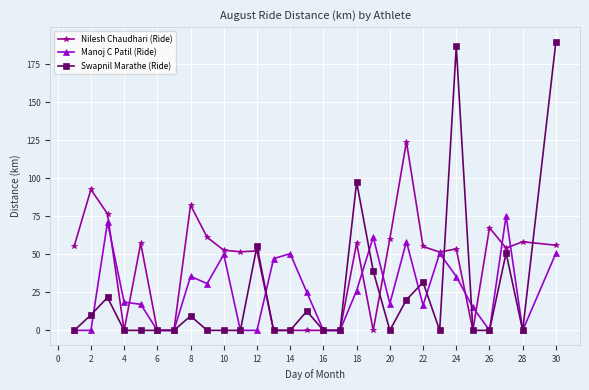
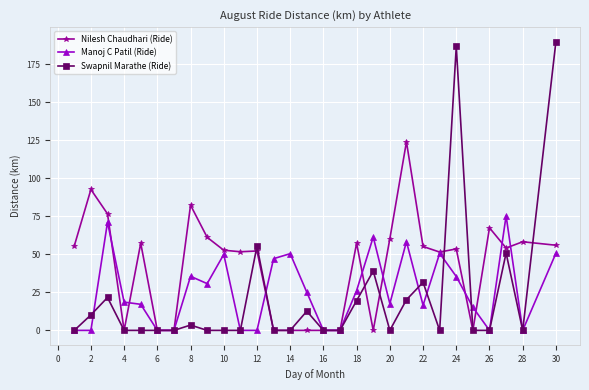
  {
    "Swapnil Marathe (Ride)": {
      "2": 10,
-     "8": 9,
+     "8": 3,
      "10": 0,
      "12": 55,
-     "18": 98,
+     "18": 20,
      "20": 0,
      "22": 32,
      "24": 187,
      "30": 190
    }
  }
